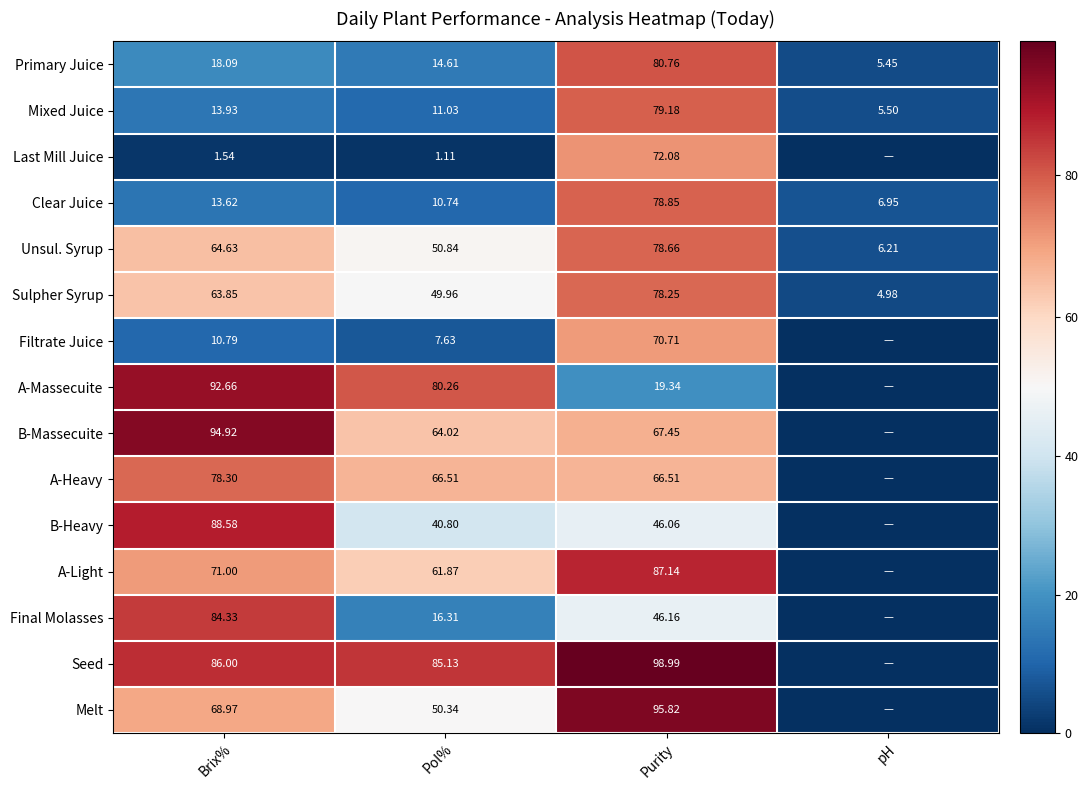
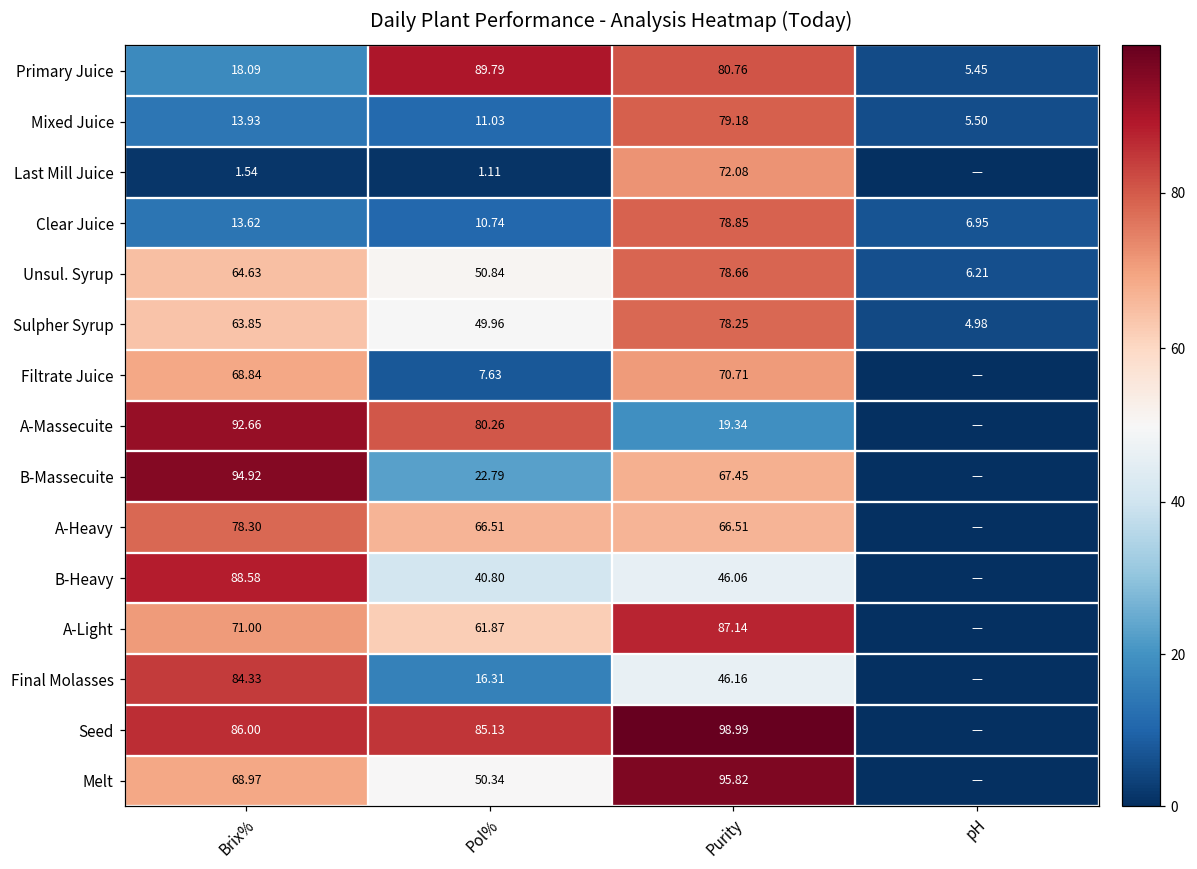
  {
    "Primary Juice": {
      "Brix%": 18.09,
-     "Pol%": 14.61,
+     "Pol%": 89.79,
      "Purity": 80.76,
      "pH": 5.45
    },
    "Mixed Juice": {
      "Brix%": 13.93,
      "Pol%": 11.03,
      "Purity": 79.18,
      "pH": 5.50
    },
    "Last Mill Juice": {
      "Brix%": 1.54,
      "Pol%": 1.11,
      "Purity": 72.08
    },
    "Clear Juice": {
      "Brix%": 13.62,
      "Pol%": 10.74,
      "Purity": 78.85,
      "pH": 6.95
    },
    "Unsul. Syrup": {
      "Brix%": 64.63,
      "Pol%": 50.84,
      "Purity": 78.66,
      "pH": 6.21
    },
    "Sulpher Syrup": {
      "Brix%": 63.85,
      "Pol%": 49.96,
      "Purity": 78.25,
      "pH": 4.98
    },
    "Filtrate Juice": {
-     "Brix%": 10.79,
+     "Brix%": 68.84,
      "Pol%": 7.63,
      "Purity": 70.71
    },
    "A-Massecuite": {
      "Brix%": 92.66,
      "Pol%": 80.26,
      "Purity": 19.34
    },
    "B-Massecuite": {
      "Brix%": 94.92,
-     "Pol%": 64.02,
+     "Pol%": 22.79,
      "Purity": 67.45
    },
    "A-Heavy": {
      "Brix%": 78.30,
      "Pol%": 66.51,
      "Purity": 66.51
    },
    "B-Heavy": {
      "Brix%": 88.58,
      "Pol%": 40.80,
      "Purity": 46.06
    },
    "A-Light": {
      "Brix%": 71.00,
      "Pol%": 61.87,
      "Purity": 87.14
    },
    "Final Molasses": {
      "Brix%": 84.33,
      "Pol%": 16.31,
      "Purity": 46.16
    },
    "Seed": {
      "Brix%": 86.00,
      "Pol%": 85.13,
      "Purity": 98.99
    },
    "Melt": {
      "Brix%": 68.97,
      "Pol%": 50.34,
      "Purity": 95.82
    }
  }
